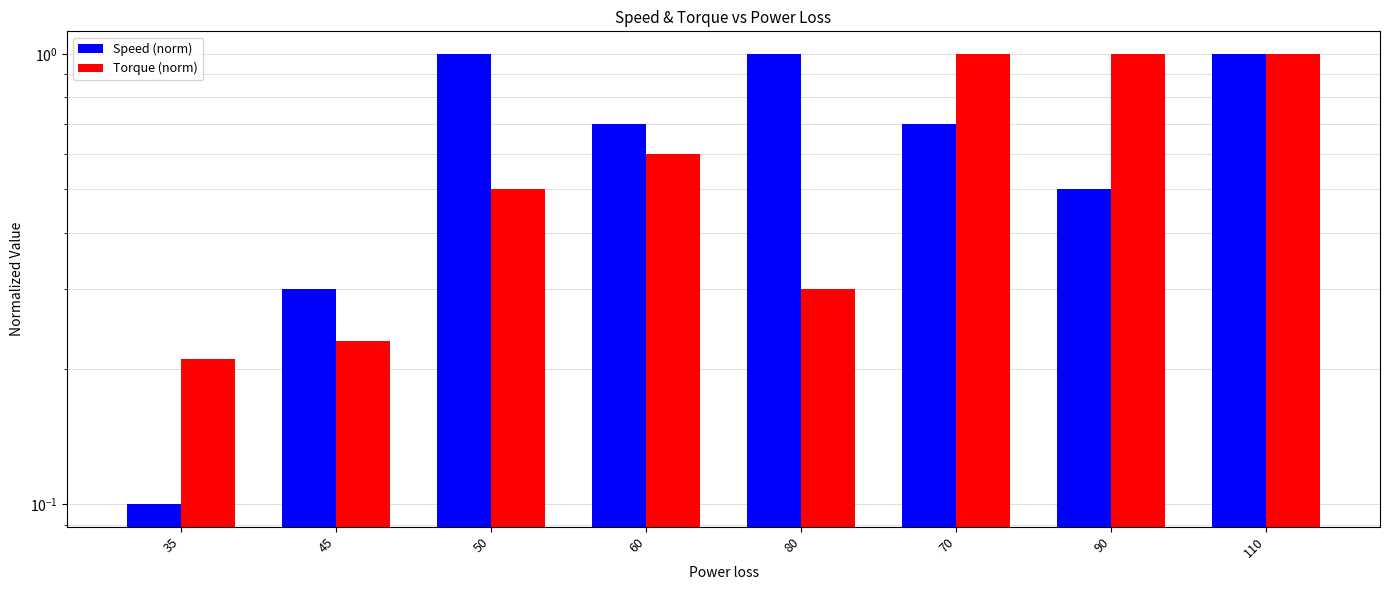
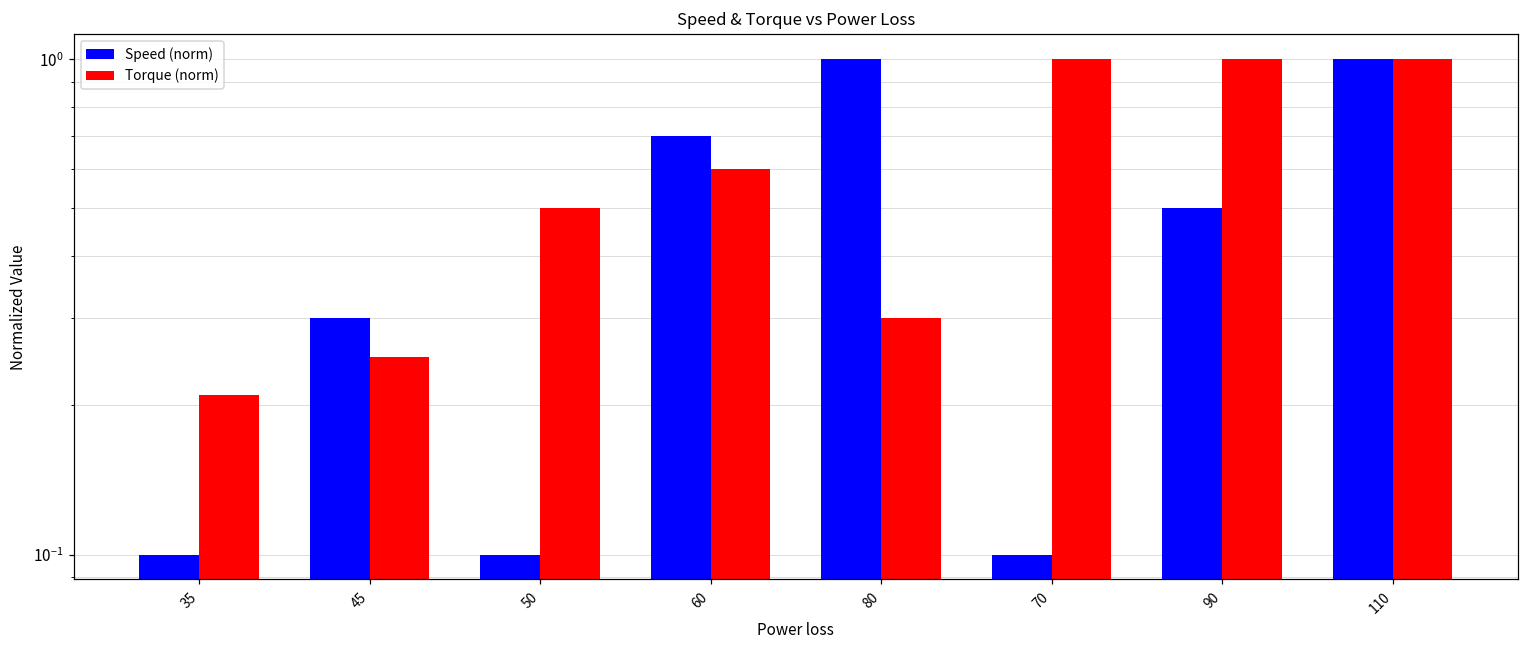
  {
    "Speed (norm)": {
      "35": 0.1,
      "45": 0.3,
-     "50": 1.0,
+     "50": 0.1,
      "60": 0.7,
      "80": 1.0,
-     "70": 0.7,
+     "70": 0.1,
      "90": 0.5,
      "110": 1.0
    },
    "Torque (norm)": {
      "35": 0.21,
-     "45": 0.23,
+     "45": 0.25,
      "50": 0.50,
      "60": 0.60,
      "80": 0.30,
      "70": 1.00,
      "90": 1.00,
      "110": 1.00
    }
  }
